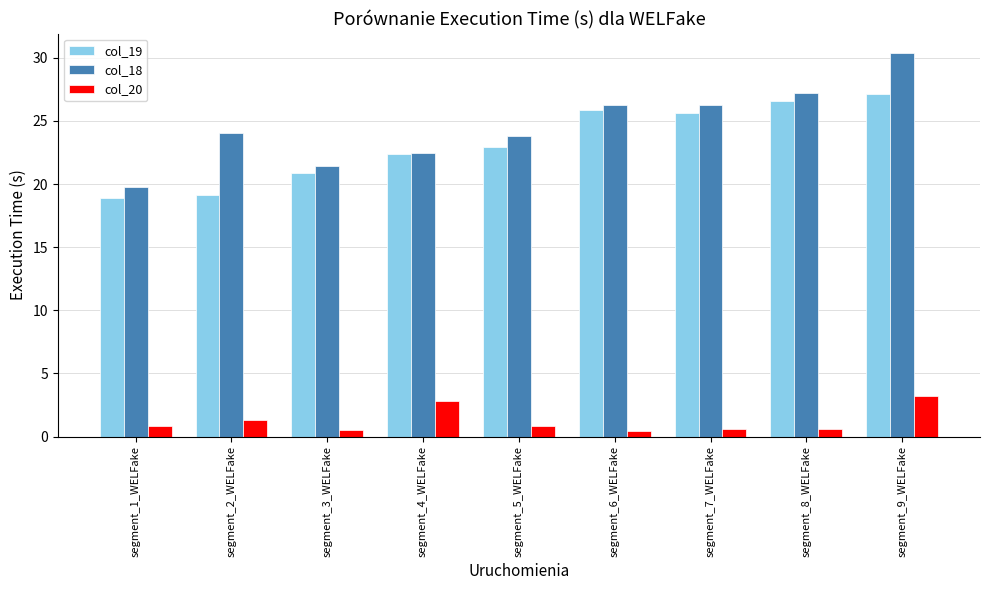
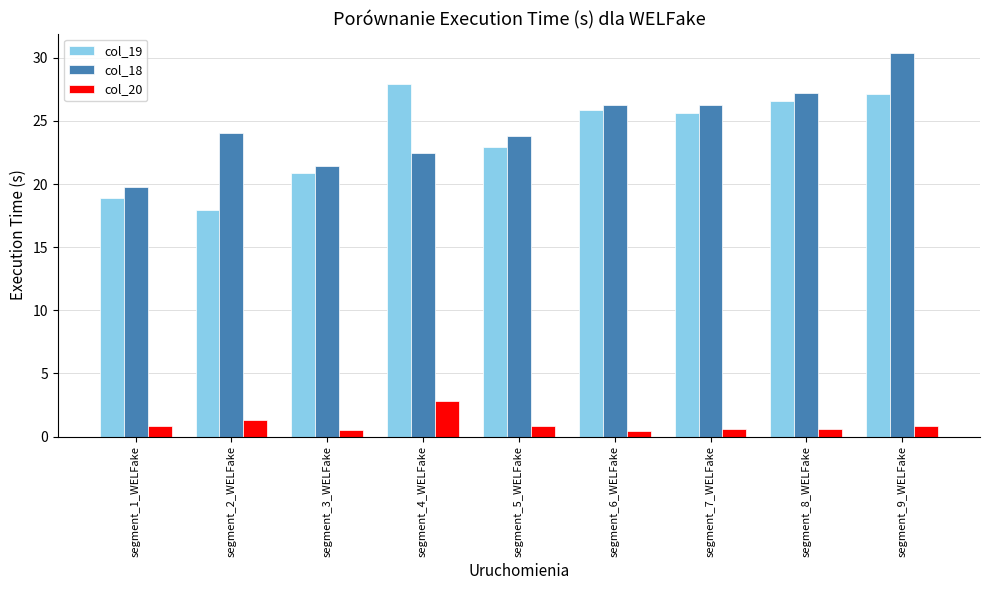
  {
    "col_19": {
      "segment_1_WELFake": 18.9,
-     "segment_2_WELFake": 19.2,
+     "segment_2_WELFake": 18.0,
      "segment_3_WELFake": 20.9,
-     "segment_4_WELFake": 22.4,
+     "segment_4_WELFake": 27.9,
      "segment_5_WELFake": 23.0,
      "segment_6_WELFake": 25.9,
      "segment_7_WELFake": 25.7,
      "segment_8_WELFake": 26.6,
      "segment_9_WELFake": 27.1
    },
    "col_18": {
      "segment_1_WELFake": 19.8,
      "segment_2_WELFake": 24.1,
      "segment_3_WELFake": 21.4,
      "segment_4_WELFake": 22.5,
      "segment_5_WELFake": 23.8,
      "segment_6_WELFake": 26.3,
      "segment_7_WELFake": 26.3,
      "segment_8_WELFake": 27.2,
      "segment_9_WELFake": 30.4
    },
    "col_20": {
      "segment_1_WELFake": 0.9,
      "segment_2_WELFake": 1.3,
      "segment_3_WELFake": 0.5,
      "segment_4_WELFake": 2.8,
      "segment_5_WELFake": 0.8,
      "segment_6_WELFake": 0.4,
      "segment_7_WELFake": 0.6,
      "segment_8_WELFake": 0.6,
-     "segment_9_WELFake": 3.2
+     "segment_9_WELFake": 0.8
    }
  }
